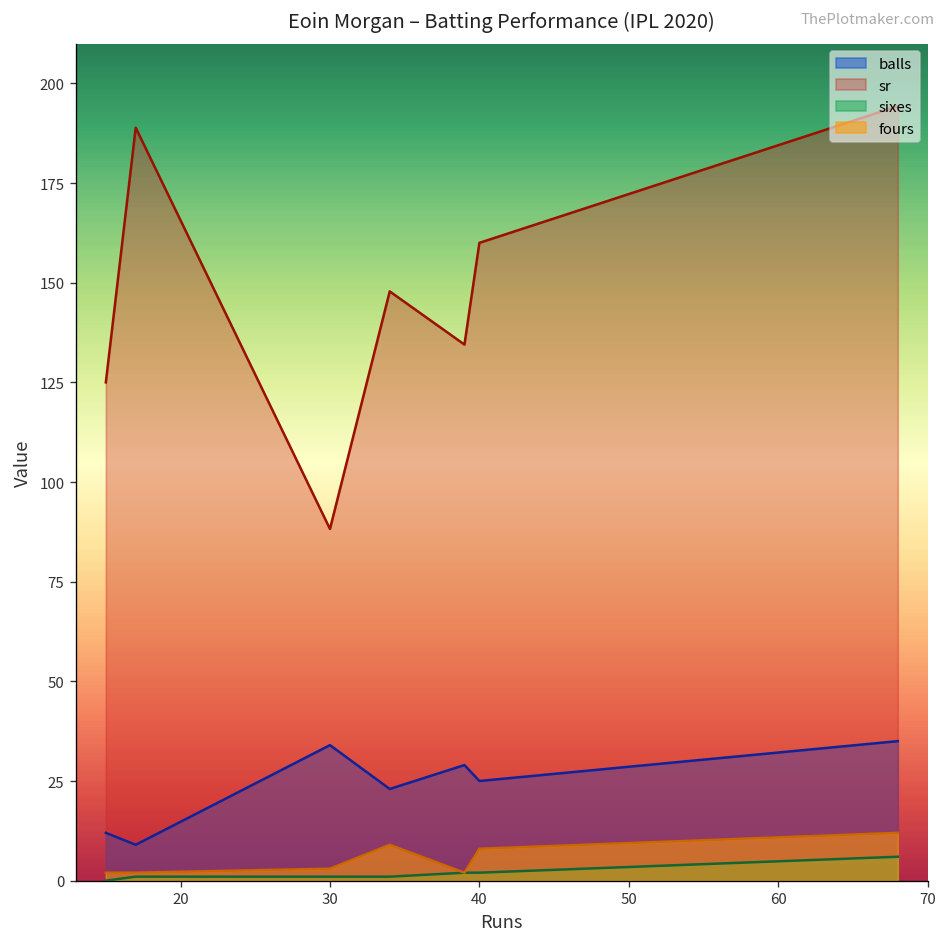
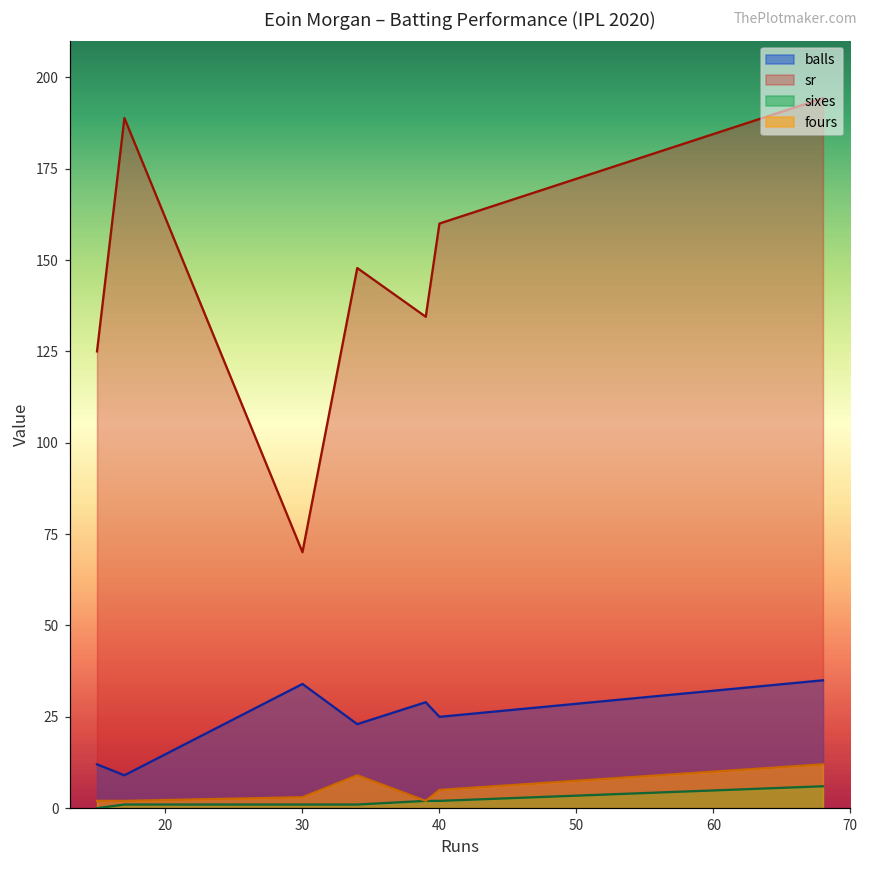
  {
    "balls": {
      "30": 34,
      "40": 25
    },
    "sr": {
-     "30": 88,
+     "30": 70,
      "40": 160
    },
    "sixes": {
      "30": 1,
      "40": 2
    },
    "fours": {
      "30": 3,
-     "40": 8
+     "40": 5
    }
  }
